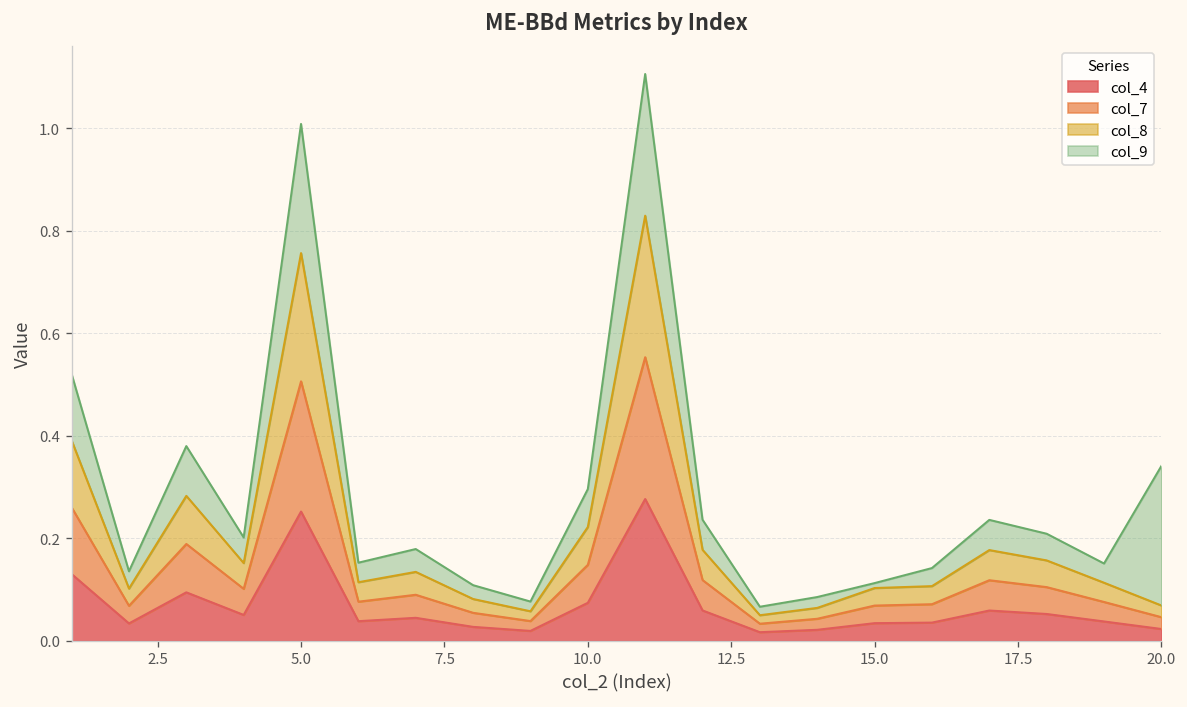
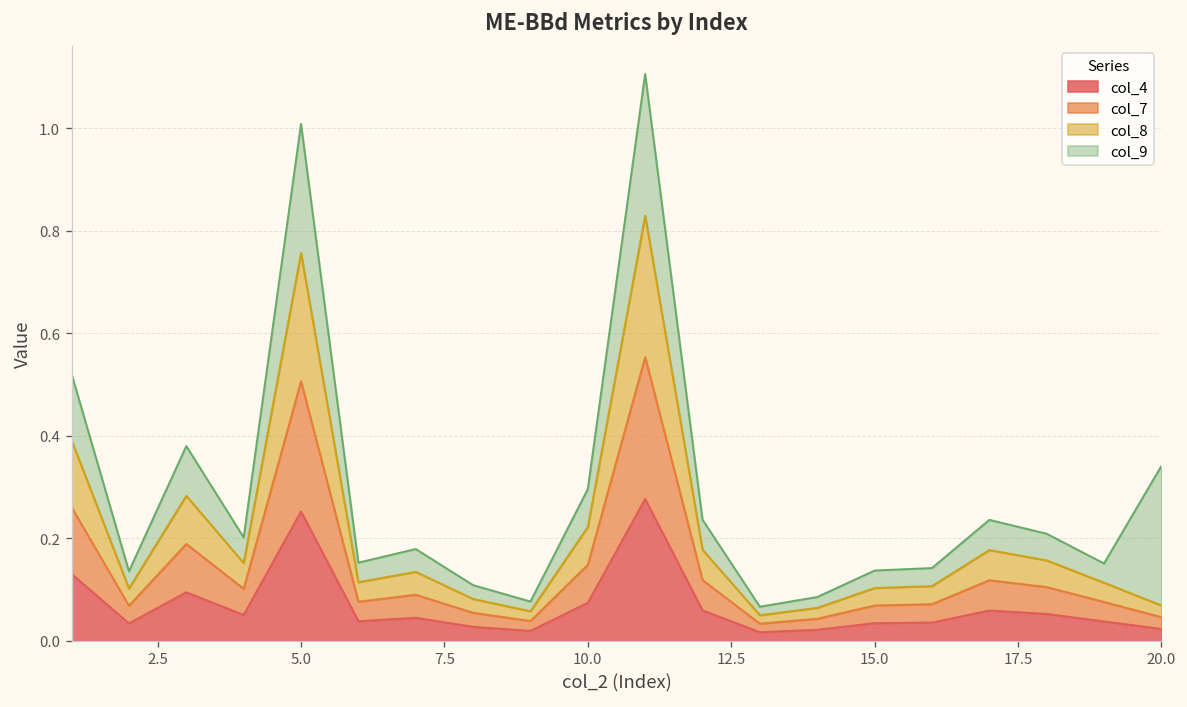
  {
    "col_9": {
      "5.0": 0.25,
      "10.0": 0.07,
-     "15.0": 0.01,
+     "15.0": 0.03,
      "20.0": 0.27
    }
  }
